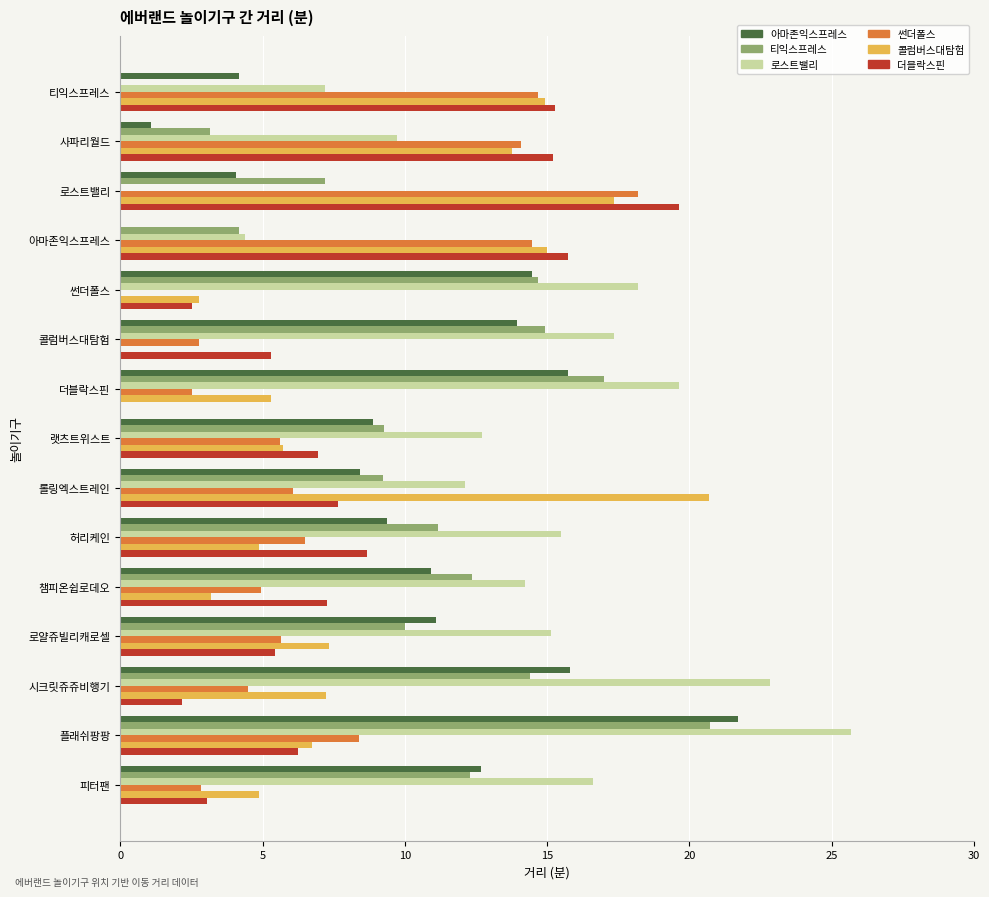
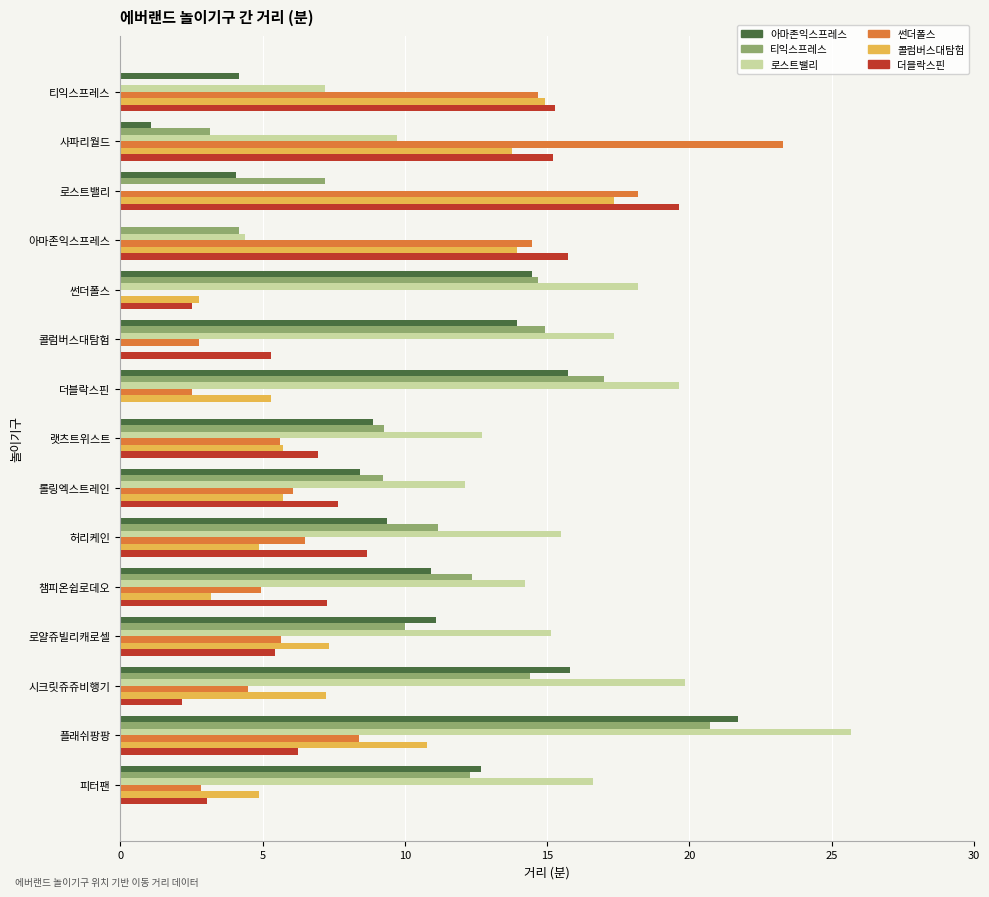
  {
    "아마존익스프레스": {
      "티익스프레스": 4.2,
      "사파리월드": 1.1,
      "로스트밸리": 4.1,
      "아마존익스프레스": 0.0,
      "썬더폴스": 14.5,
      "콜럼버스대탐험": 13.9,
      "더블락스핀": 15.7,
      "랫츠트위스트": 8.9,
      "롤링엑스트레인": 8.4,
      "허리케인": 9.4,
      "챔피온쉽로데오": 10.9,
      "로얄쥬빌리캐로셀": 11.1,
      "시크릿쥬쥬비행기": 15.8,
      "플래쉬팡팡": 21.7,
      "피터팬": 12.7
    },
    "티익스프레스": {
      "티익스프레스": 0.0,
      "사파리월드": 3.1,
      "로스트밸리": 7.2,
      "아마존익스프레스": 4.2,
      "썬더폴스": 14.7,
      "콜럼버스대탐험": 14.9,
      "더블락스핀": 17.0,
      "랫츠트위스트": 9.3,
      "롤링엑스트레인": 9.2,
      "허리케인": 11.2,
      "챔피온쉽로데오": 12.4,
      "로얄쥬빌리캐로셀": 10.0,
      "시크릿쥬쥬비행기": 14.4,
      "플래쉬팡팡": 20.7,
      "피터팬": 12.3
    },
    "로스트밸리": {
      "티익스프레스": 7.2,
      "사파리월드": 9.7,
      "로스트밸리": 0.0,
      "아마존익스프레스": 4.4,
      "썬더폴스": 18.2,
      "콜럼버스대탐험": 17.4,
      "더블락스핀": 19.6,
      "랫츠트위스트": 12.7,
      "롤링엑스트레인": 12.1,
      "허리케인": 15.5,
      "챔피온쉽로데오": 14.2,
      "로얄쥬빌리캐로셀": 15.1,
-     "시크릿쥬쥬비행기": 22.8,
+     "시크릿쥬쥬비행기": 19.8,
      "플래쉬팡팡": 25.7,
      "피터팬": 16.6
    },
    "썬더폴스": {
      "티익스프레스": 14.7,
-     "사파리월드": 14.1,
+     "사파리월드": 23.3,
      "로스트밸리": 18.2,
      "아마존익스프레스": 14.5,
      "썬더폴스": 0.0,
      "콜럼버스대탐험": 2.8,
      "더블락스핀": 2.5,
      "랫츠트위스트": 5.6,
      "롤링엑스트레인": 6.1,
      "허리케인": 6.5,
      "챔피온쉽로데오": 4.9,
      "로얄쥬빌리캐로셀": 5.6,
      "시크릿쥬쥬비행기": 4.5,
      "플래쉬팡팡": 8.4,
      "피터팬": 2.9
    },
    "콜럼버스대탐험": {
      "티익스프레스": 14.9,
      "사파리월드": 13.8,
      "로스트밸리": 17.4,
-     "아마존익스프레스": 15.0,
+     "아마존익스프레스": 13.9,
      "썬더폴스": 2.8,
      "콜럼버스대탐험": 0.0,
      "더블락스핀": 5.3,
      "랫츠트위스트": 5.7,
-     "롤링엑스트레인": 20.7,
+     "롤링엑스트레인": 5.7,
      "허리케인": 4.9,
      "챔피온쉽로데오": 3.2,
      "로얄쥬빌리캐로셀": 7.3,
      "시크릿쥬쥬비행기": 7.2,
-     "플래쉬팡팡": 6.8,
+     "플래쉬팡팡": 10.8,
      "피터팬": 4.9
    },
    "더블락스핀": {
      "티익스프레스": 15.3,
      "사파리월드": 15.2,
      "로스트밸리": 19.6,
      "아마존익스프레스": 15.7,
      "썬더폴스": 2.5,
      "콜럼버스대탐험": 5.3,
      "더블락스핀": 0.0,
      "랫츠트위스트": 6.9,
      "롤링엑스트레인": 7.7,
      "허리케인": 8.7,
      "챔피온쉽로데오": 7.3,
      "로얄쥬빌리캐로셀": 5.4,
      "시크릿쥬쥬비행기": 2.2,
      "플래쉬팡팡": 6.2,
      "피터팬": 3.1
    }
  }
